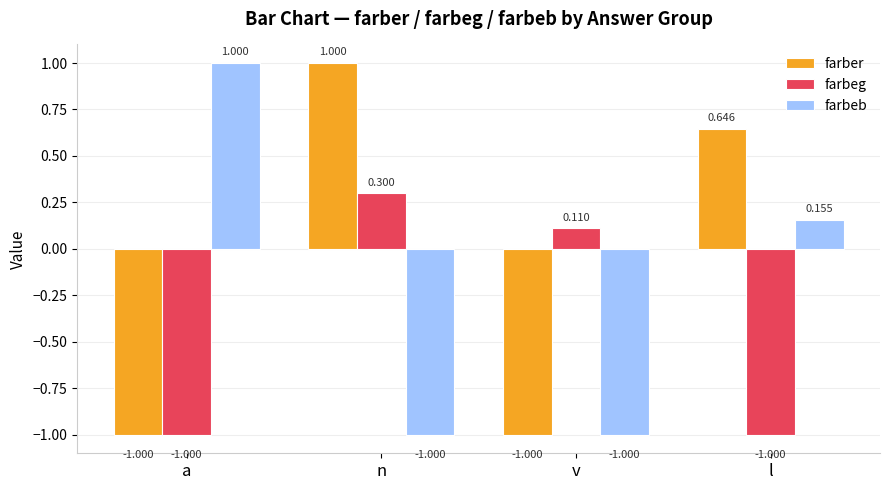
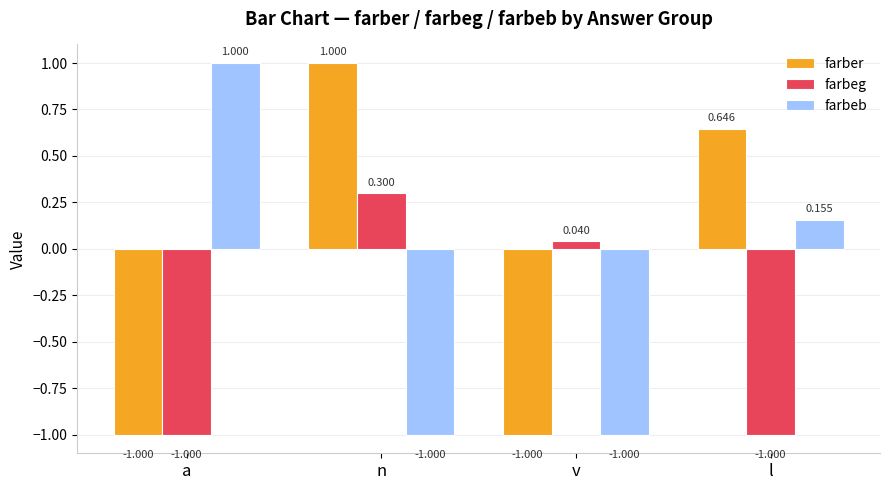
  {
    "farber": {
      "a": -1.000,
      "n": 1.000,
      "v": -1.000,
      "l": 0.646
    },
    "farbeg": {
      "a": -1.000,
      "n": 0.300,
-     "v": 0.110,
+     "v": 0.040,
      "l": -1.000
    },
    "farbeb": {
      "a": 1.000,
      "n": -1.000,
      "v": -1.000,
      "l": 0.155
    }
  }
